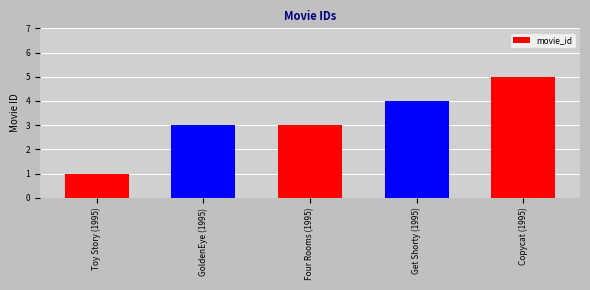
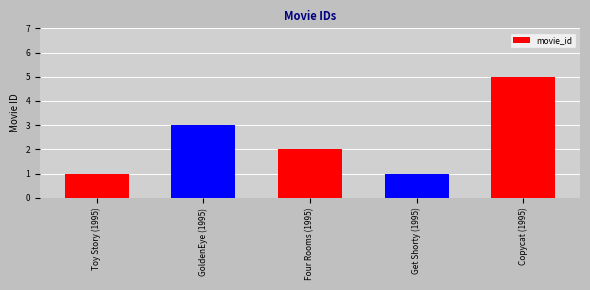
  {
    "Toy Story (1995)": 1,
    "GoldenEye (1995)": 3,
-   "Four Rooms (1995)": 3,
-   "Get Shorty (1995)": 4,
+   "Four Rooms (1995)": 2,
+   "Get Shorty (1995)": 1,
    "Copycat (1995)": 5
  }
